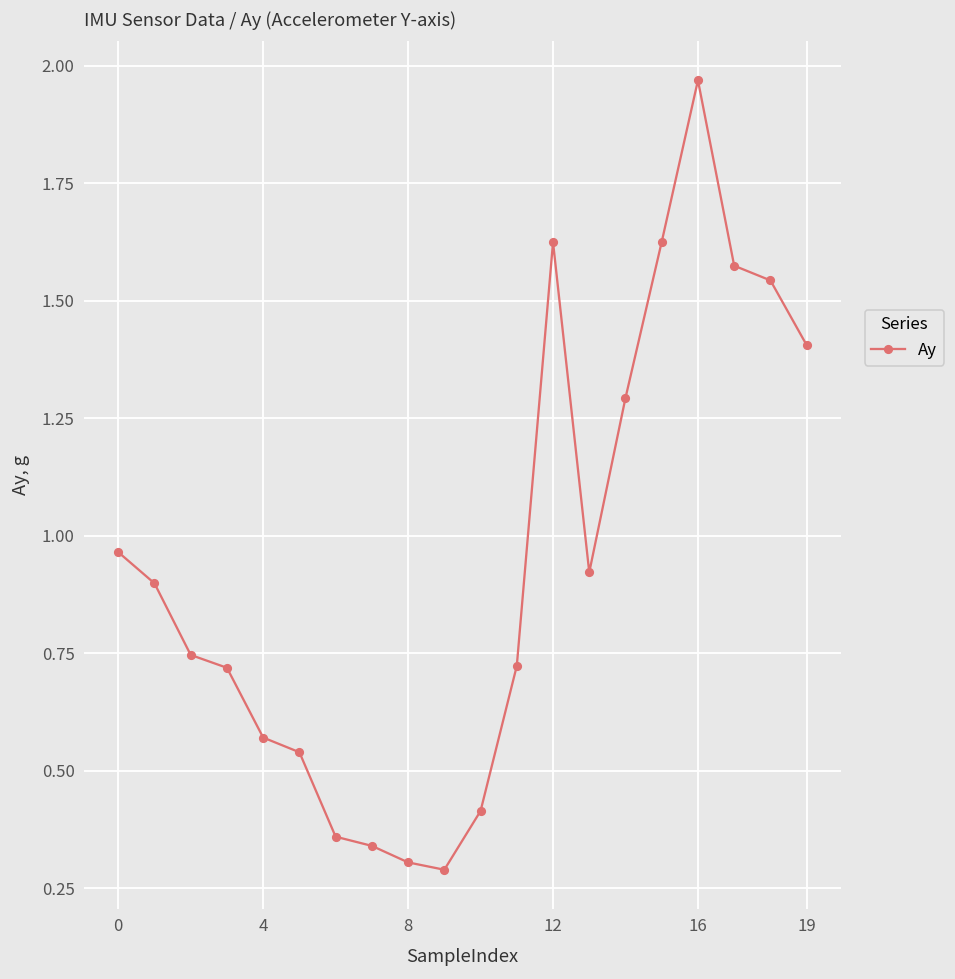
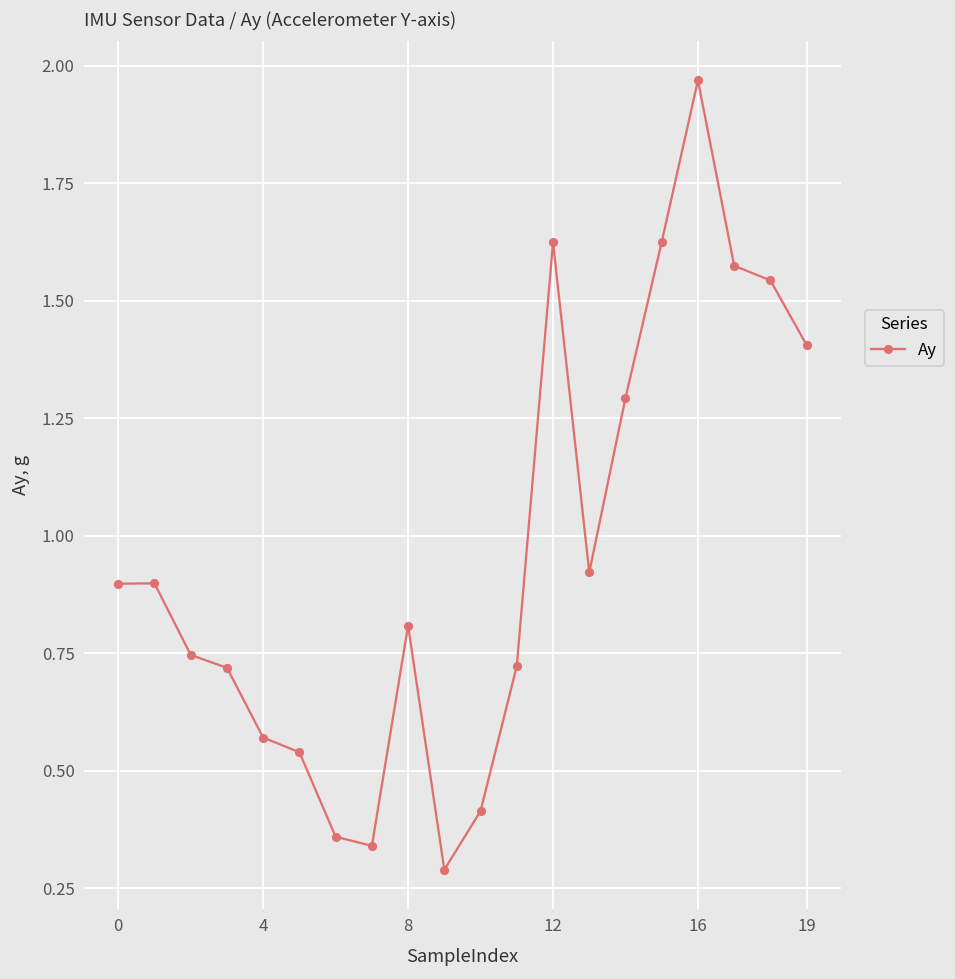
  {
-   "0": 0.96,
+   "0": 0.90,
    "4": 0.57,
-   "8": 0.30,
+   "8": 0.81,
    "12": 1.62,
    "16": 1.97,
    "19": 1.41
  }
